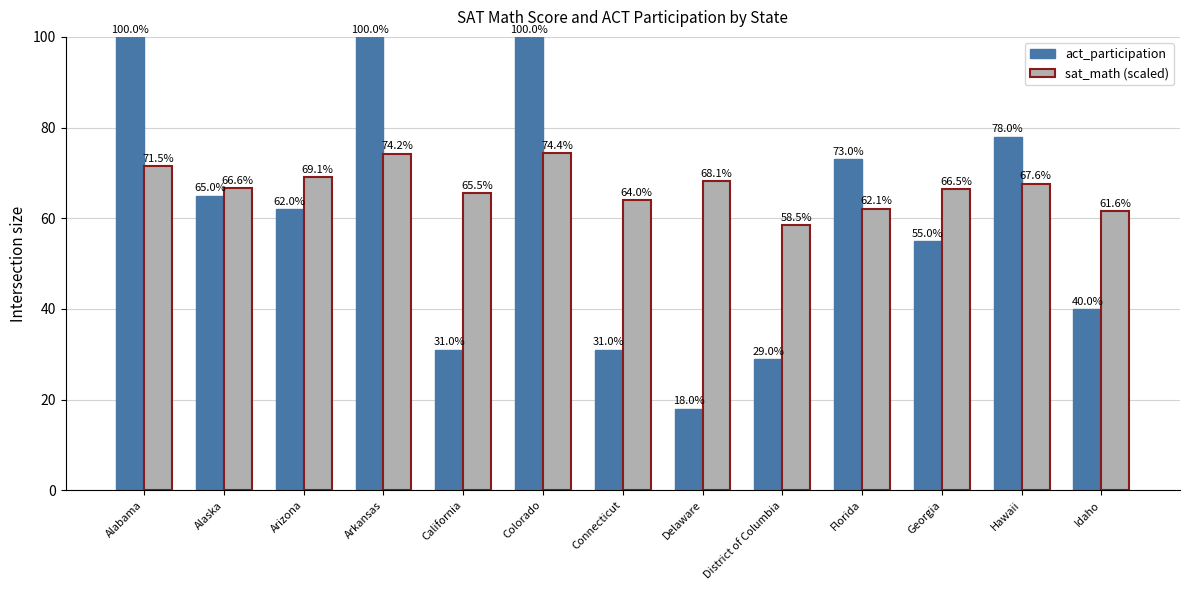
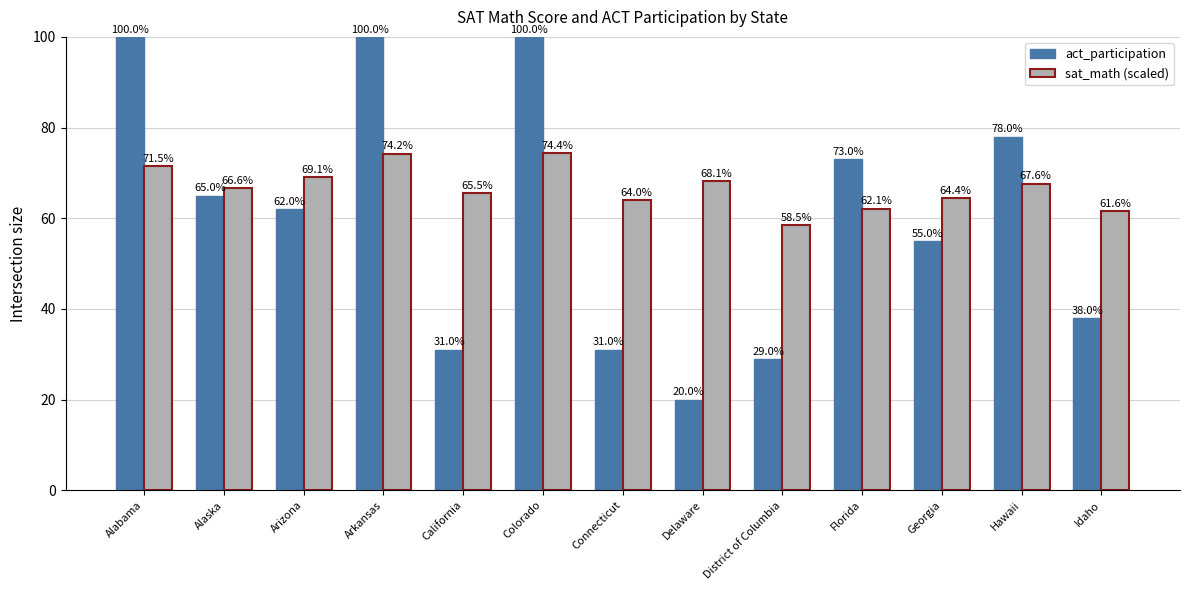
  {
    "act_participation": {
      "Alabama": "100.0%",
      "Alaska": "65.0%",
      "Arizona": "62.0%",
      "Arkansas": "100.0%",
      "California": "31.0%",
      "Colorado": "100.0%",
      "Connecticut": "31.0%",
-     "Delaware": "18.0%",
+     "Delaware": "20.0%",
      "District of Columbia": "29.0%",
      "Florida": "73.0%",
      "Georgia": "55.0%",
      "Hawaii": "78.0%",
-     "Idaho": "40.0%"
+     "Idaho": "38.0%"
    },
    "sat_math (scaled)": {
      "Alabama": "71.5%",
      "Alaska": "66.6%",
      "Arizona": "69.1%",
      "Arkansas": "74.2%",
      "California": "65.5%",
      "Colorado": "74.4%",
      "Connecticut": "64.0%",
      "Delaware": "68.1%",
      "District of Columbia": "58.5%",
      "Florida": "62.1%",
-     "Georgia": "66.5%",
+     "Georgia": "64.4%",
      "Hawaii": "67.6%",
      "Idaho": "61.6%"
    }
  }
